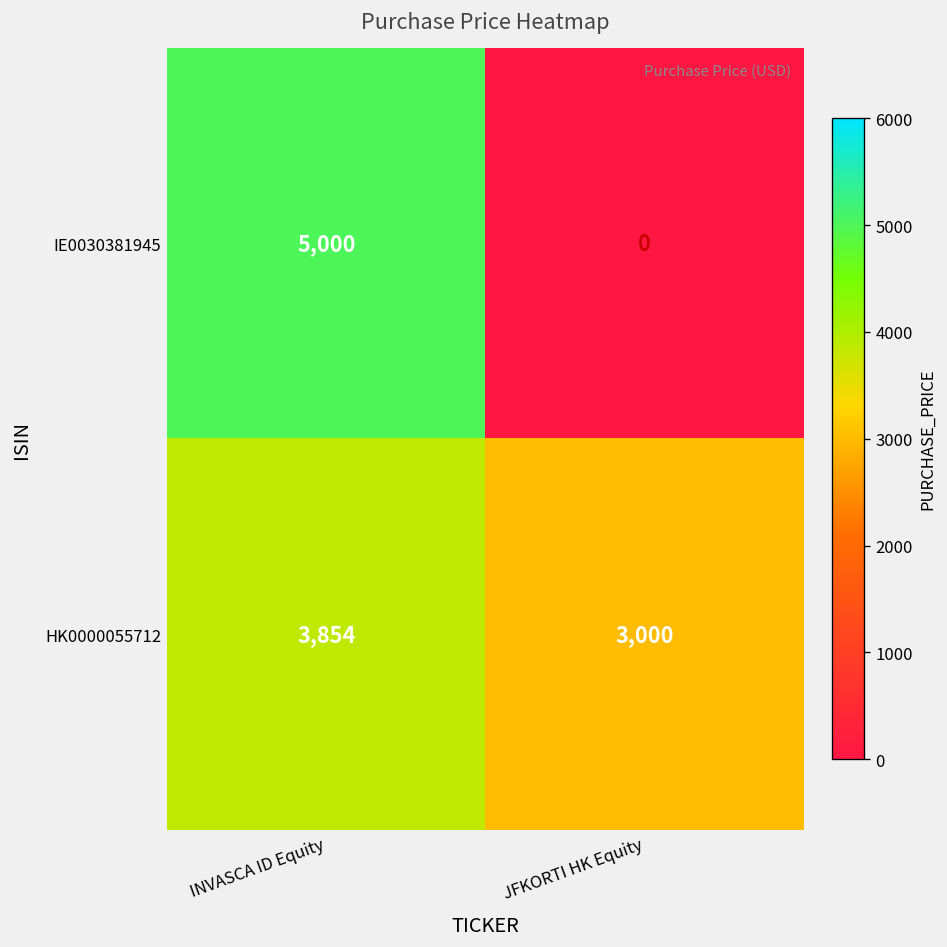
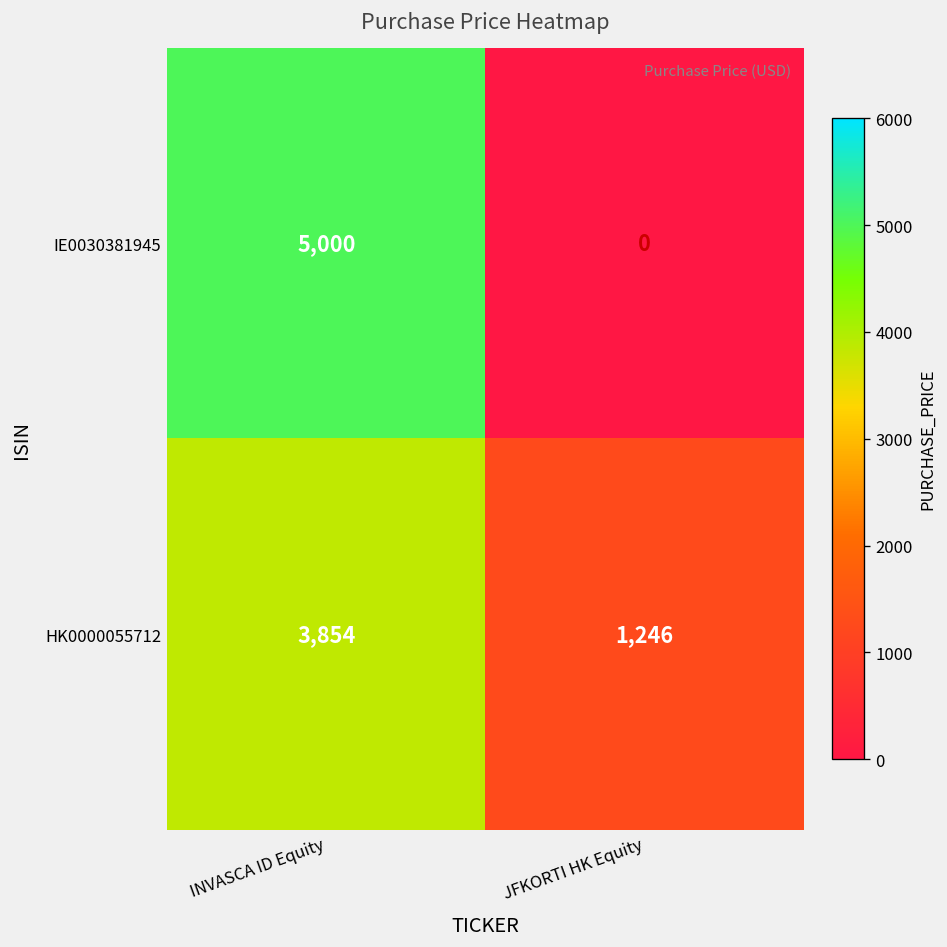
  {
    "IE0030381945": {
      "INVASCA ID Equity": "5,000"
    },
    "HK0000055712": {
      "INVASCA ID Equity": "3,854",
-     "JFKORTI HK Equity": "3,000"
+     "JFKORTI HK Equity": "1,246"
    }
  }
